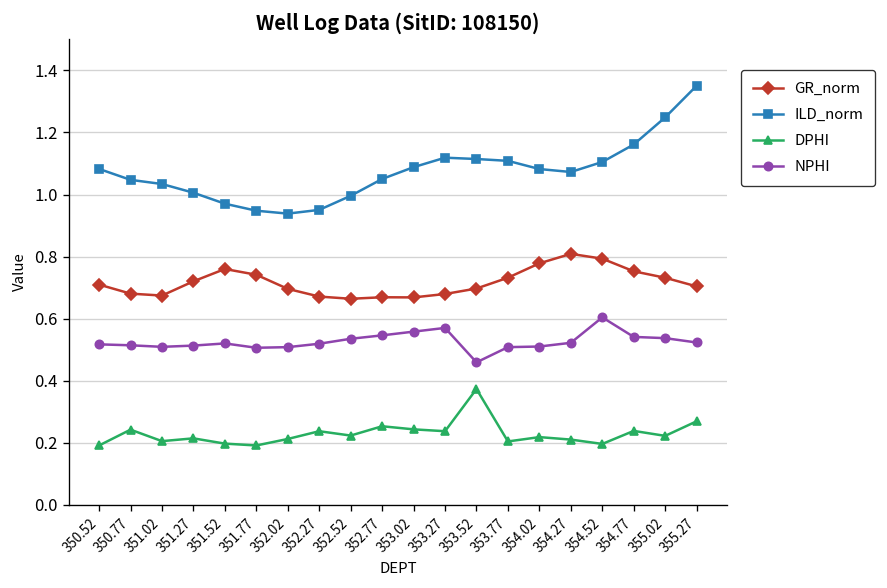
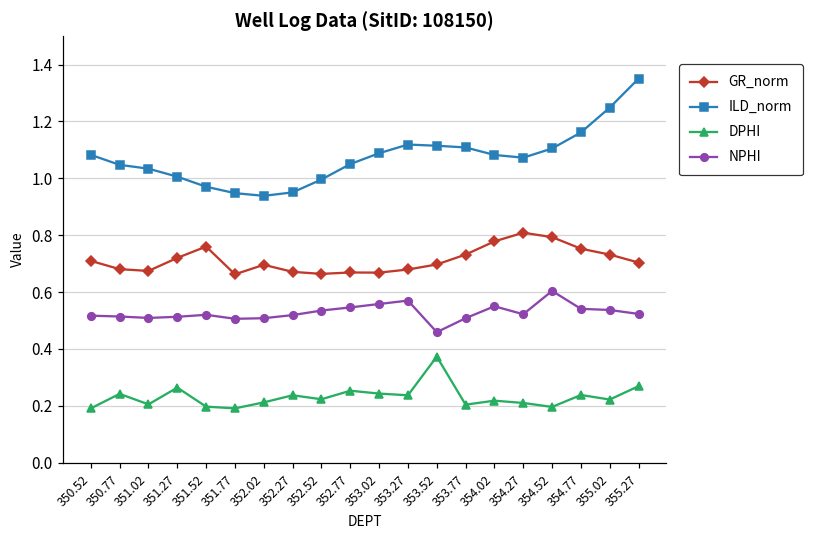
  {
    "GR_norm": {
      "350.52": 0.71,
      "350.77": 0.68,
      "351.02": 0.67,
      "351.27": 0.72,
      "351.52": 0.76,
-     "351.77": 0.74,
+     "351.77": 0.66,
      "352.02": 0.70,
      "352.27": 0.67,
      "352.52": 0.66,
      "352.77": 0.67,
      "353.02": 0.67,
      "353.27": 0.68,
      "353.52": 0.70,
      "353.77": 0.73,
      "354.02": 0.78,
      "354.27": 0.81,
      "354.52": 0.79,
      "354.77": 0.75,
      "355.02": 0.73,
      "355.27": 0.70
    },
    "ILD_norm": {
      "350.52": 1.08,
      "350.77": 1.05,
      "351.02": 1.03,
      "351.27": 1.01,
      "351.52": 0.97,
      "351.77": 0.95,
      "352.02": 0.94,
      "352.27": 0.95,
      "352.52": 1.00,
      "352.77": 1.05,
      "353.02": 1.09,
      "353.27": 1.12,
      "353.52": 1.11,
      "353.77": 1.11,
      "354.02": 1.08,
      "354.27": 1.07,
      "354.52": 1.10,
      "354.77": 1.16,
      "355.02": 1.25,
      "355.27": 1.35
    },
    "DPHI": {
      "350.52": 0.19,
      "350.77": 0.24,
      "351.02": 0.21,
-     "351.27": 0.21,
+     "351.27": 0.26,
      "351.52": 0.20,
      "351.77": 0.19,
      "352.02": 0.21,
      "352.27": 0.24,
      "352.52": 0.22,
      "352.77": 0.25,
      "353.02": 0.24,
      "353.27": 0.24,
      "353.52": 0.37,
      "353.77": 0.20,
      "354.02": 0.22,
      "354.27": 0.21,
      "354.52": 0.20,
      "354.77": 0.24,
      "355.02": 0.22,
      "355.27": 0.27
    },
    "NPHI": {
      "350.52": 0.52,
      "350.77": 0.51,
      "351.02": 0.51,
      "351.27": 0.51,
      "351.52": 0.52,
      "351.77": 0.51,
      "352.02": 0.51,
      "352.27": 0.52,
      "352.52": 0.54,
      "352.77": 0.55,
      "353.02": 0.56,
      "353.27": 0.57,
      "353.52": 0.46,
      "353.77": 0.51,
-     "354.02": 0.51,
+     "354.02": 0.55,
      "354.27": 0.52,
      "354.52": 0.60,
      "354.77": 0.54,
      "355.02": 0.54,
      "355.27": 0.52
    }
  }
